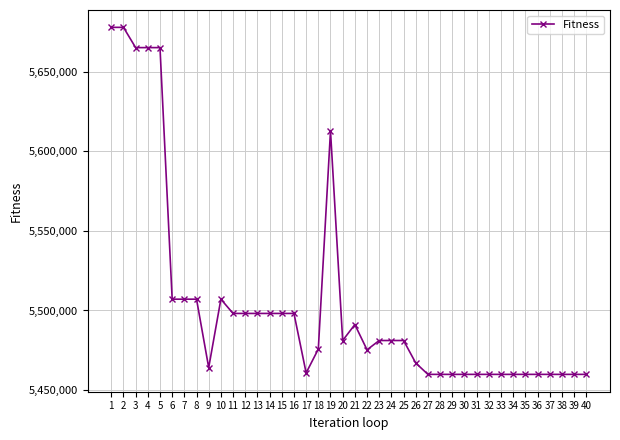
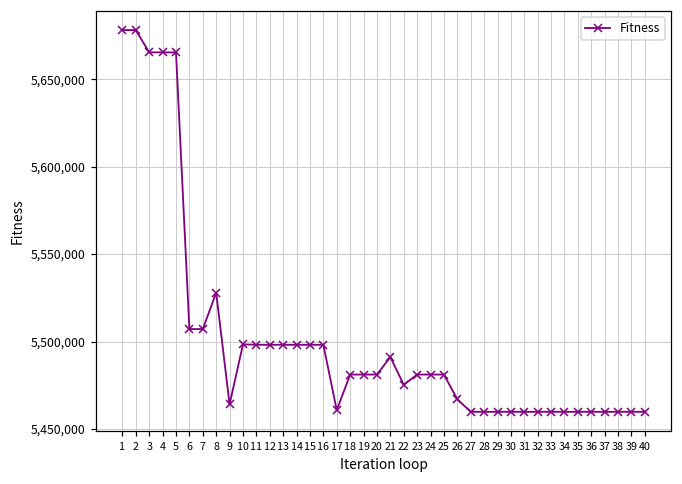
  {
    "1": "5,678,000",
    "2": "5,678,000",
    "3": "5,665,000",
    "4": "5,665,000",
    "5": "5,665,000",
    "6": "5,507,000",
    "7": "5,507,000",
-   "8": "5,507,000",
+   "8": "5,528,000",
    "9": "5,464,000",
-   "10": "5,507,000",
+   "10": "5,498,000",
    "11": "5,498,000",
    "12": "5,498,000",
    "13": "5,498,000",
    "14": "5,498,000",
    "15": "5,498,000",
    "16": "5,498,000",
    "17": "5,461,000",
-   "18": "5,476,000",
-   "19": "5,613,000",
+   "18": "5,481,000",
+   "19": "5,481,000",
    "20": "5,481,000",
    "21": "5,491,000",
    "22": "5,475,000",
    "23": "5,481,000",
    "24": "5,481,000",
    "25": "5,481,000",
    "26": "5,467,000",
    "27": "5,460,000",
    "28": "5,460,000",
    "29": "5,460,000",
    "30": "5,460,000",
    "31": "5,460,000",
    "32": "5,460,000",
    "33": "5,460,000",
    "34": "5,460,000",
    "35": "5,460,000",
    "36": "5,460,000",
    "37": "5,460,000",
    "38": "5,460,000",
    "39": "5,460,000",
    "40": "5,460,000"
  }
